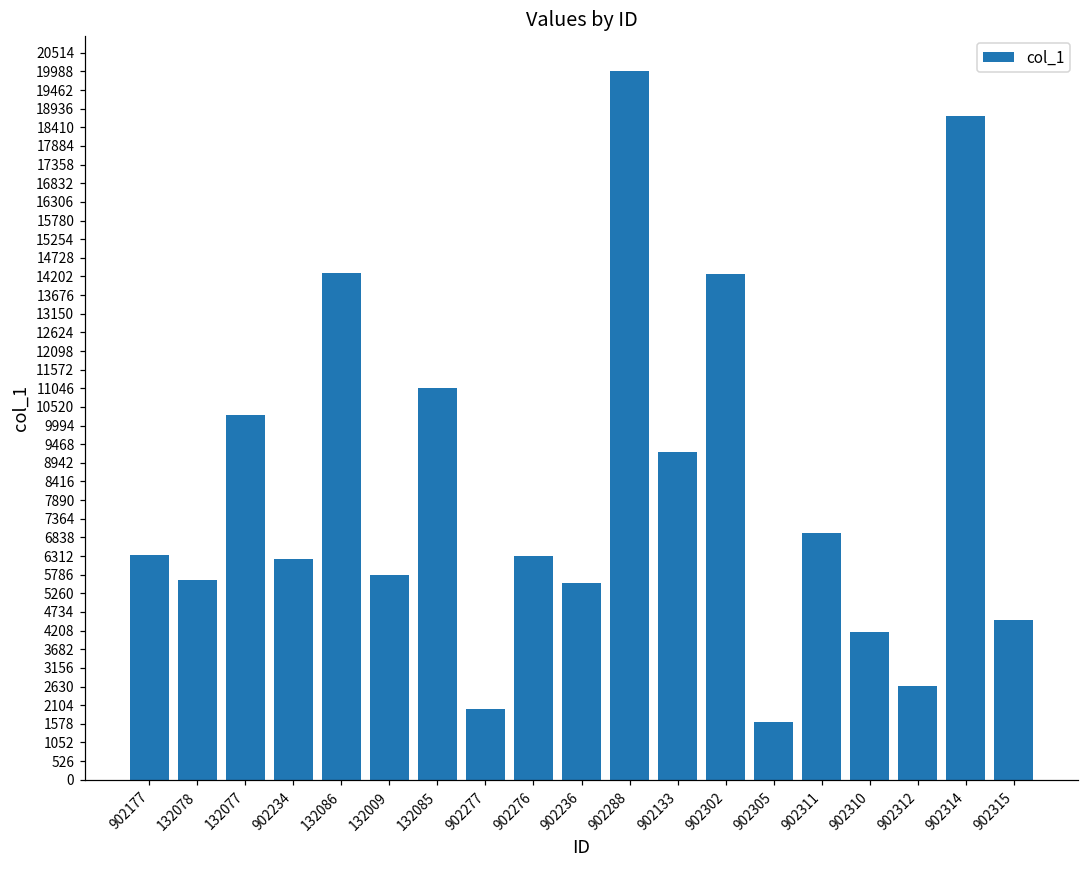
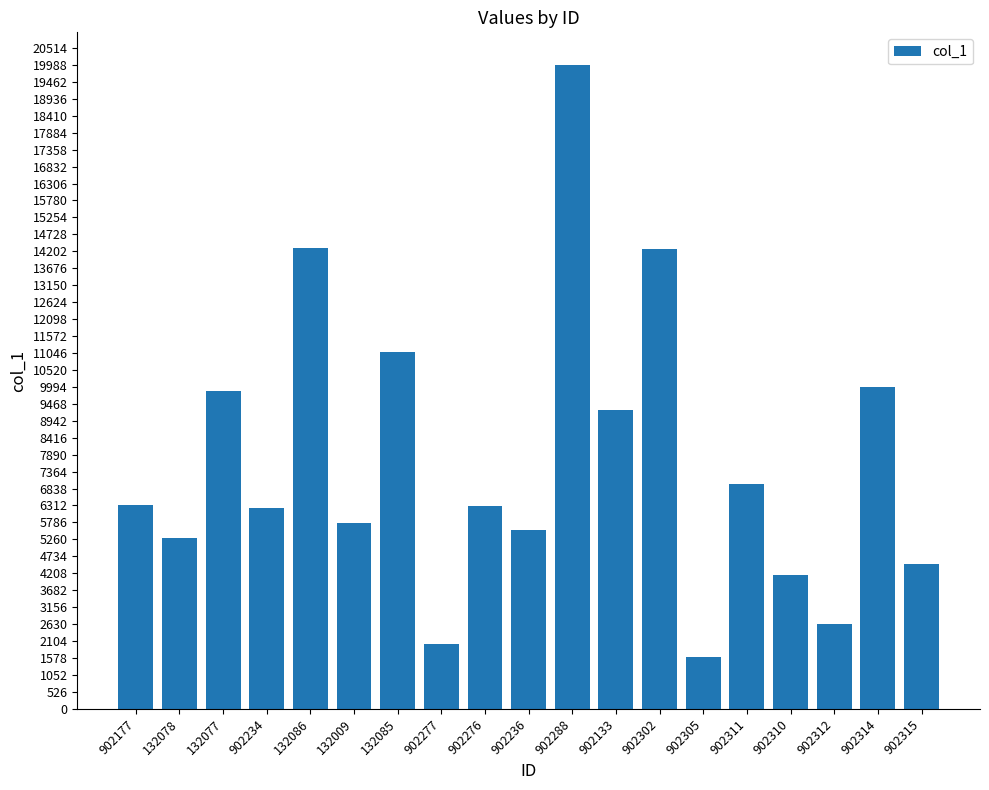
  {
    "902177": 6300,
-   "132078": 5600,
-   "132077": 10300,
+   "132078": 5300,
+   "132077": 9900,
    "902234": 6200,
    "132086": 14300,
    "132009": 5800,
    "132085": 11100,
    "902277": 2000,
    "902276": 6300,
    "902236": 5500,
    "902288": 20000,
    "902133": 9300,
    "902302": 14300,
    "902305": 1600,
    "902311": 7000,
    "902310": 4200,
    "902312": 2600,
-   "902314": 18700,
+   "902314": 10000,
    "902315": 4500
  }
